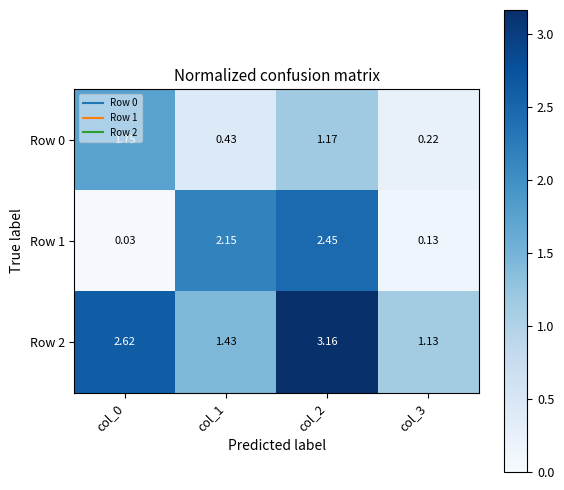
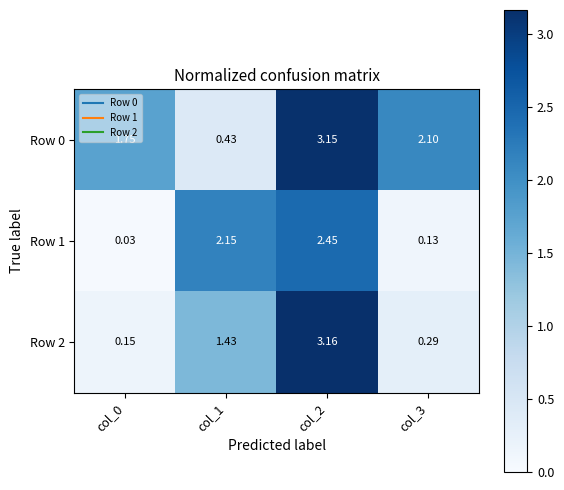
  {
    "Row 0": {
      "col_1": 0.43,
-     "col_2": 1.17,
-     "col_3": 0.22
+     "col_2": 3.15,
+     "col_3": 2.10
    },
    "Row 1": {
      "col_0": 0.03,
      "col_1": 2.15,
      "col_2": 2.45,
      "col_3": 0.13
    },
    "Row 2": {
-     "col_0": 2.62,
+     "col_0": 0.15,
      "col_1": 1.43,
      "col_2": 3.16,
-     "col_3": 1.13
+     "col_3": 0.29
    }
  }
